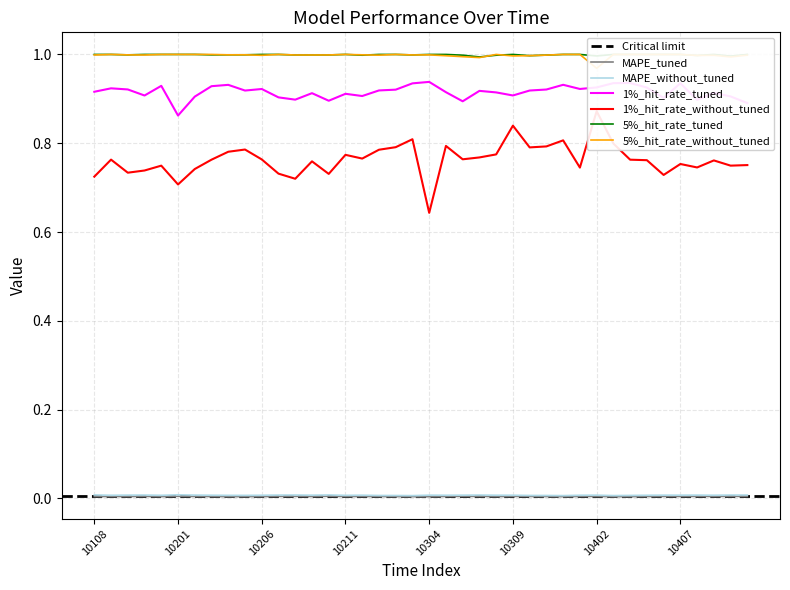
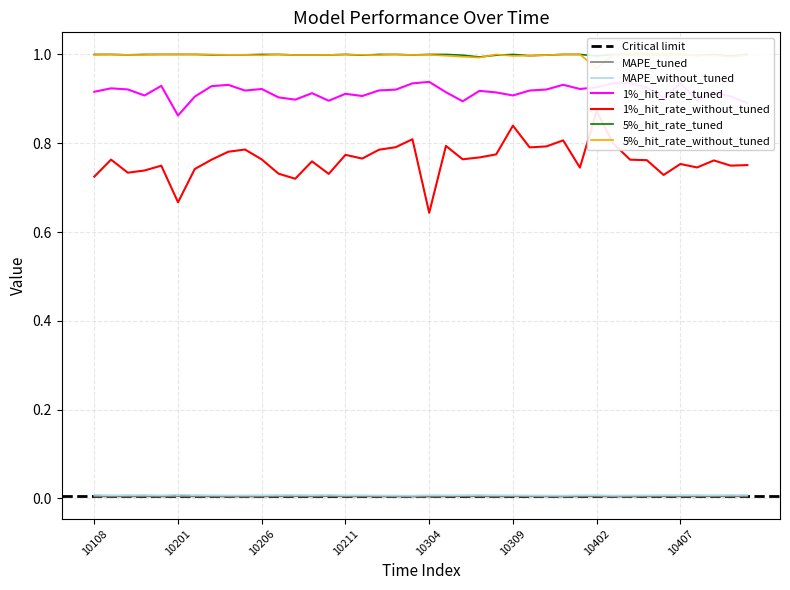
  {
    "1%_hit_rate_tuned": {
      "10108": 0.92,
      "10201": 0.86,
      "10206": 0.92,
      "10211": 0.91,
      "10304": 0.94,
      "10309": 0.91
    },
    "1%_hit_rate_without_tuned": {
      "10108": 0.72,
-     "10201": 0.71,
+     "10201": 0.67,
      "10206": 0.76,
      "10211": 0.77,
      "10304": 0.64,
      "10309": 0.84,
      "10407": 0.75
    }
  }
